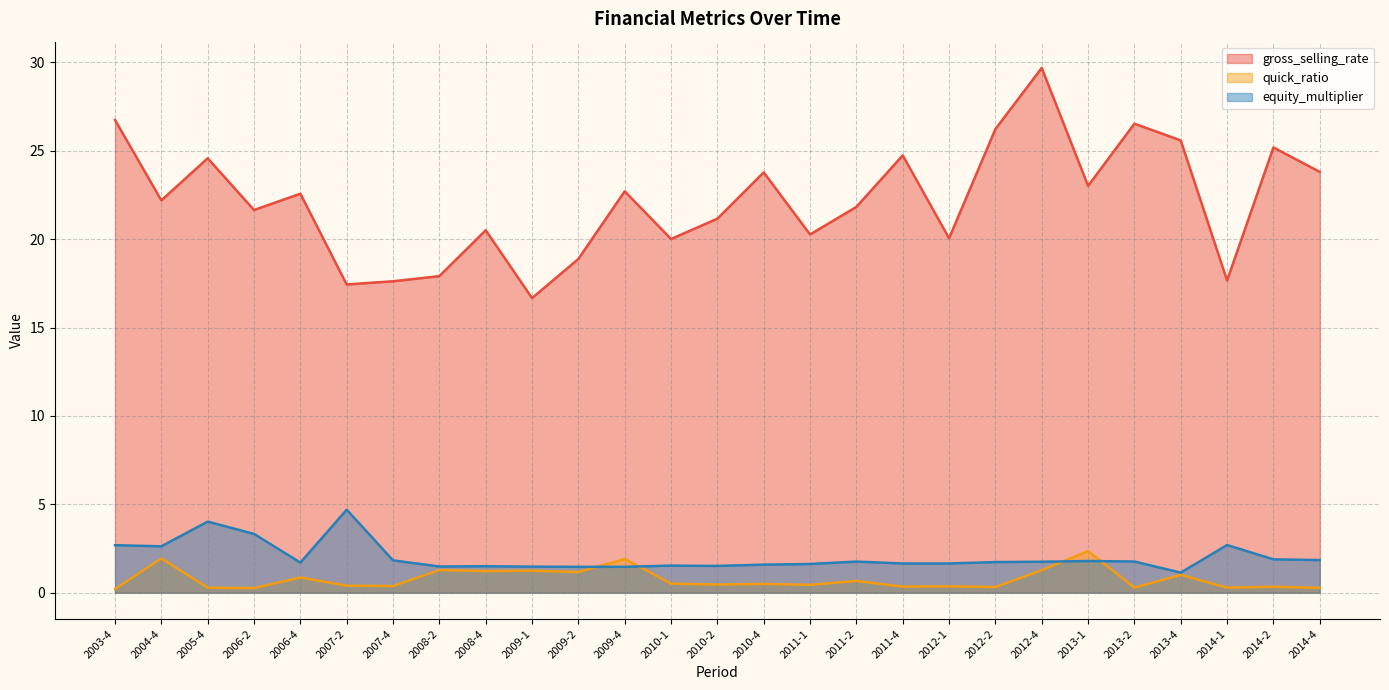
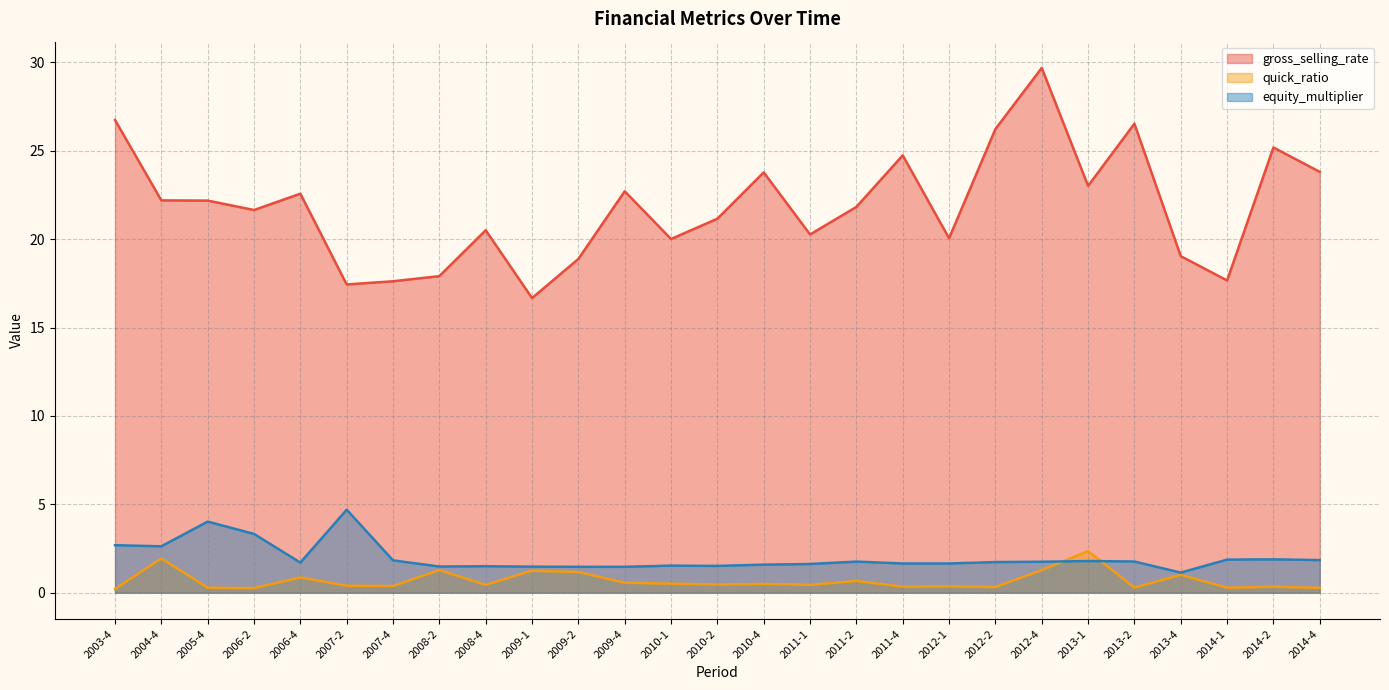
  {
    "gross_selling_rate": {
      "2003-4": 26.7,
      "2004-4": 22.2,
-     "2005-4": 24.6,
+     "2005-4": 22.2,
      "2006-2": 21.7,
      "2006-4": 22.6,
      "2007-2": 17.4,
      "2007-4": 17.6,
      "2008-2": 17.9,
      "2008-4": 20.5,
      "2009-1": 16.7,
      "2009-2": 18.9,
      "2009-4": 22.7,
      "2010-1": 20.0,
      "2010-2": 21.2,
      "2010-4": 23.8,
      "2011-1": 20.3,
      "2011-2": 21.8,
      "2011-4": 24.7,
      "2012-1": 20.1,
      "2012-2": 26.2,
      "2012-4": 29.7,
      "2013-1": 23.0,
      "2013-2": 26.5,
-     "2013-4": 25.6,
+     "2013-4": 19.0,
      "2014-1": 17.7,
      "2014-2": 25.2,
      "2014-4": 23.8
    },
    "quick_ratio": {
      "2003-4": 0.2,
      "2004-4": 1.9,
      "2005-4": 0.3,
      "2006-2": 0.3,
      "2006-4": 0.9,
      "2007-2": 0.4,
      "2007-4": 0.4,
      "2008-2": 1.3,
-     "2008-4": 1.2,
+     "2008-4": 0.4,
      "2009-1": 1.2,
      "2009-2": 1.2,
-     "2009-4": 1.9,
+     "2009-4": 0.6,
      "2010-1": 0.5,
      "2010-2": 0.5,
      "2010-4": 0.5,
      "2011-1": 0.4,
      "2011-2": 0.7,
      "2011-4": 0.3,
      "2012-1": 0.4,
      "2012-2": 0.3,
      "2012-4": 1.3,
      "2013-1": 2.4,
      "2013-2": 0.3,
      "2014-1": 0.3,
      "2014-2": 0.3,
      "2014-4": 0.3
    },
    "equity_multiplier": {
      "2003-4": 2.7,
      "2004-4": 2.6,
      "2005-4": 4.0,
      "2006-2": 3.3,
      "2006-4": 1.7,
      "2007-2": 4.7,
      "2007-4": 1.8,
      "2008-2": 1.5,
      "2008-4": 1.5,
      "2009-1": 1.5,
      "2009-2": 1.5,
      "2009-4": 1.5,
      "2010-1": 1.5,
      "2010-2": 1.5,
      "2010-4": 1.6,
      "2011-1": 1.6,
      "2011-2": 1.8,
      "2011-4": 1.7,
      "2012-1": 1.7,
      "2012-2": 1.7,
      "2012-4": 1.8,
      "2013-1": 1.8,
      "2013-2": 1.8,
-     "2014-1": 2.7,
+     "2014-1": 1.9,
      "2014-2": 1.9,
      "2014-4": 1.8
    }
  }
